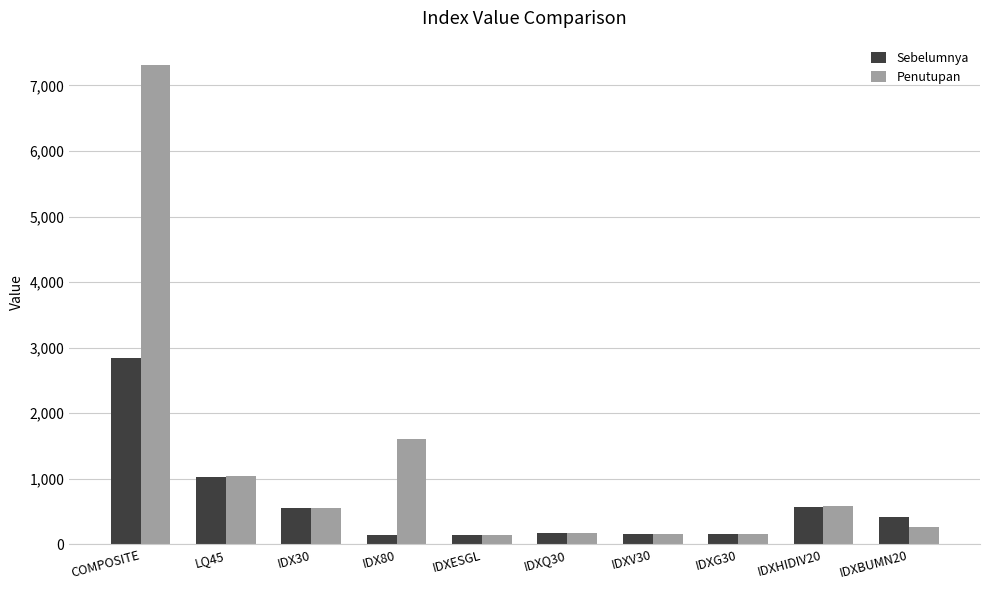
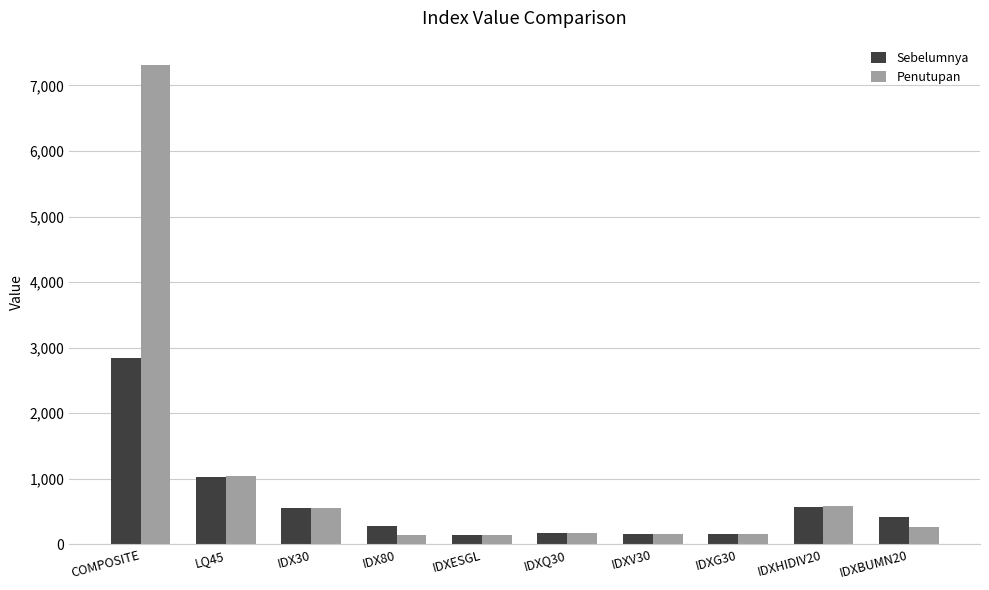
  {
    "Sebelumnya": {
      "COMPOSITE": "2,800",
      "LQ45": "1,000",
      "IDX30": "500",
-     "IDX80": "100",
+     "IDX80": "300",
      "IDXESGL": "100",
      "IDXQ30": "200",
      "IDXV30": "200",
      "IDXG30": "200",
      "IDXHIDIV20": "600",
      "IDXBUMN20": "400"
    },
    "Penutupan": {
      "COMPOSITE": "7,300",
      "LQ45": "1,000",
      "IDX30": "600",
-     "IDX80": "1,600",
+     "IDX80": "100",
      "IDXESGL": "100",
      "IDXQ30": "200",
      "IDXV30": "200",
      "IDXG30": "200",
      "IDXHIDIV20": "600",
      "IDXBUMN20": "300"
    }
  }
